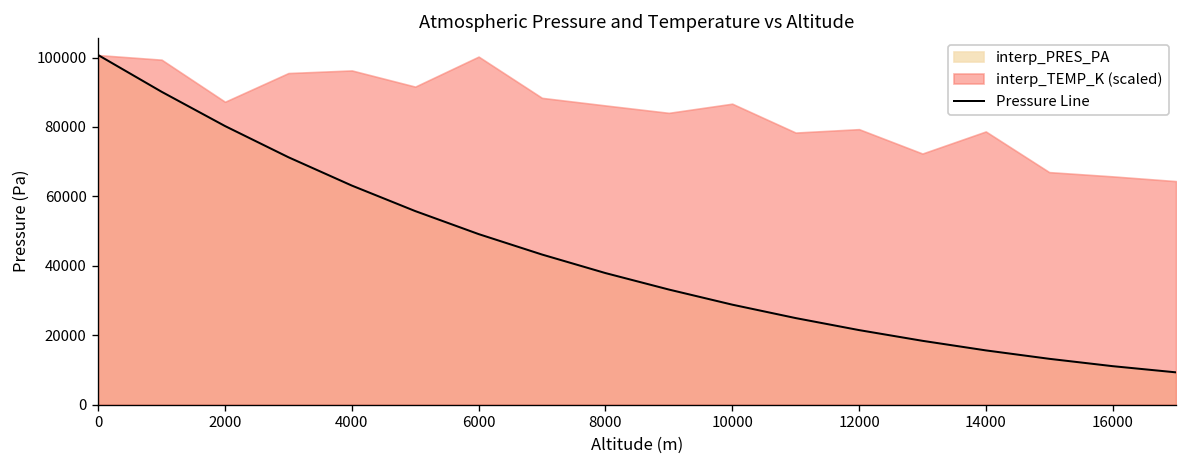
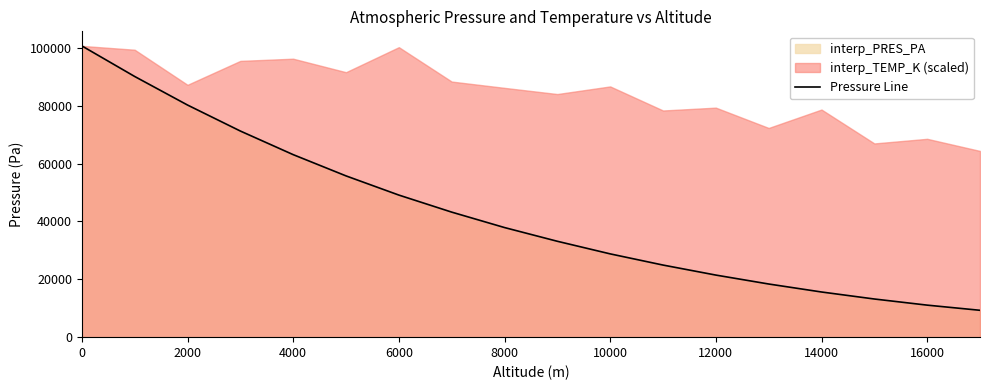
  {
    "interp_PRES_PA": {
      "2000": 80000,
      "4000": 63000,
      "6000": 49000,
      "8000": 38000,
      "10000": 29000,
      "12000": 21000,
      "14000": 16000,
      "16000": 11000
    },
    "interp_TEMP_K (scaled)": {
      "2000": 87000,
      "4000": 96000,
      "6000": 100000,
      "8000": 86000,
      "10000": 87000,
      "12000": 79000,
      "14000": 79000,
-     "16000": 66000
+     "16000": 69000
    }
  }
